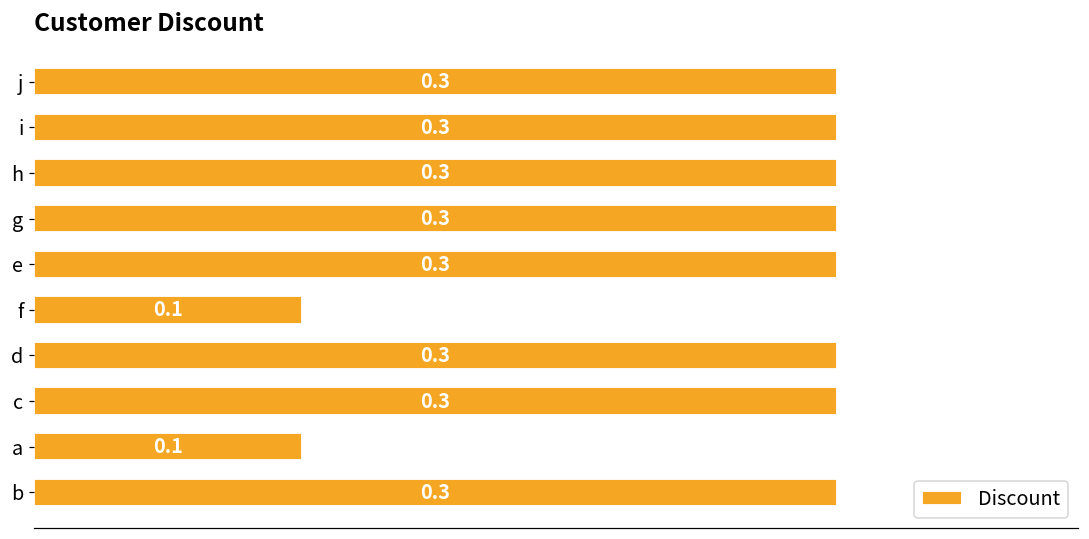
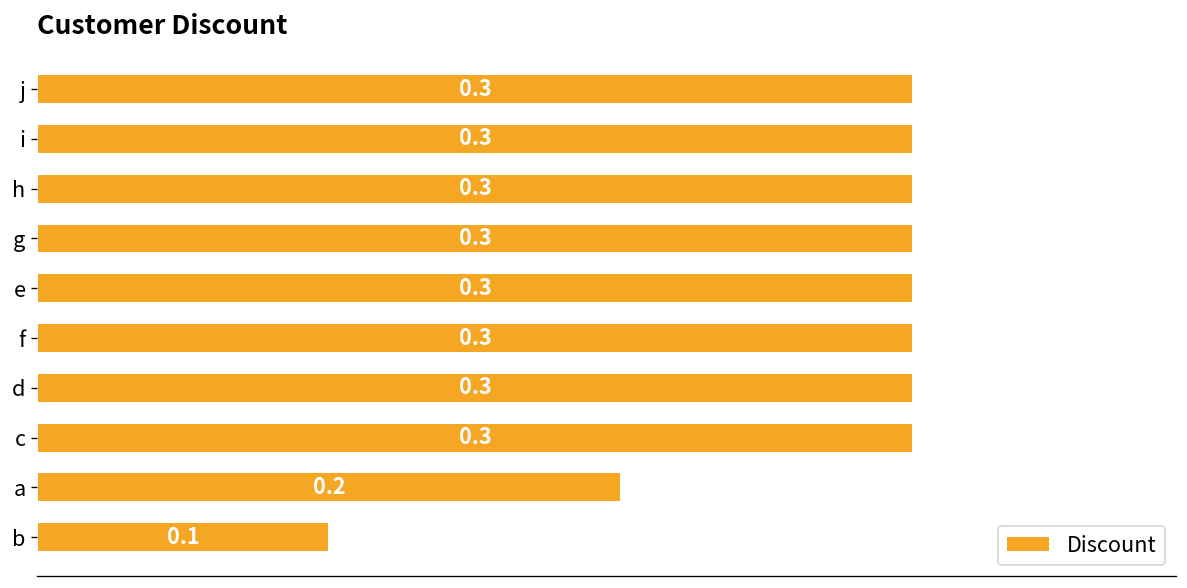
  {
    "j": 0.3,
    "i": 0.3,
    "h": 0.3,
    "g": 0.3,
    "e": 0.3,
-   "f": 0.1,
+   "f": 0.3,
    "d": 0.3,
    "c": 0.3,
-   "a": 0.1,
-   "b": 0.3
+   "a": 0.2,
+   "b": 0.1
  }
